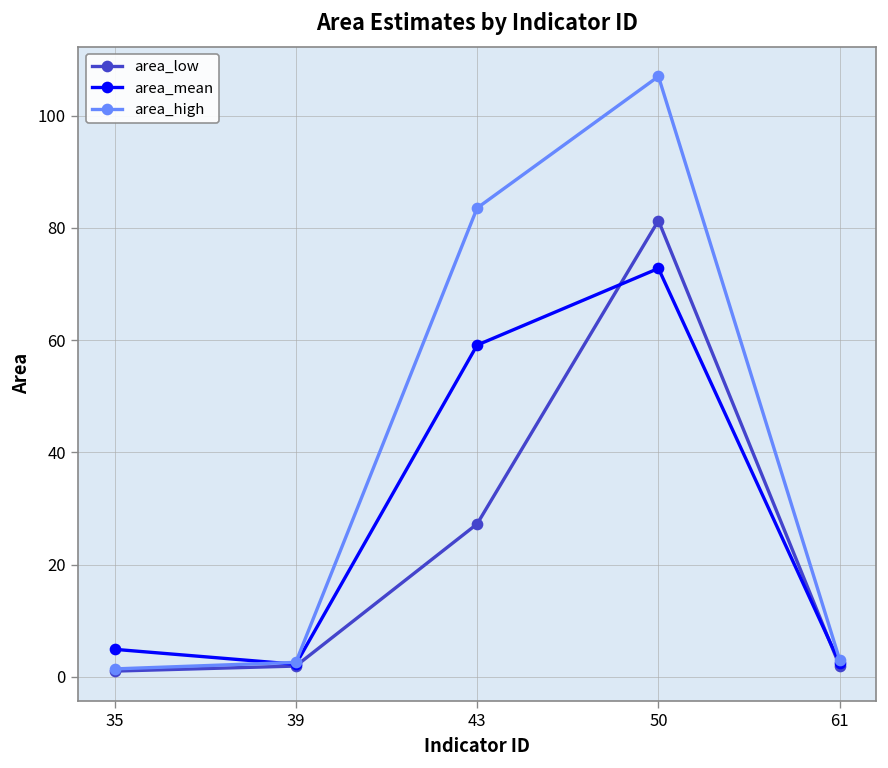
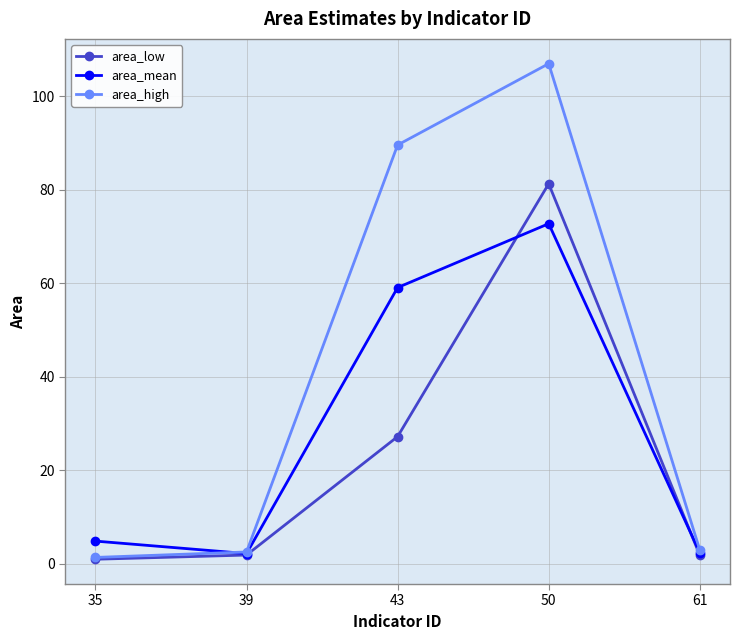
  {
    "area_low": {
      "43": 27,
      "50": 81
    },
    "area_mean": {
      "35": 5,
      "43": 59,
      "50": 73
    },
    "area_high": {
-     "43": 84,
+     "43": 90,
      "50": 107,
      "61": 3
    }
  }
